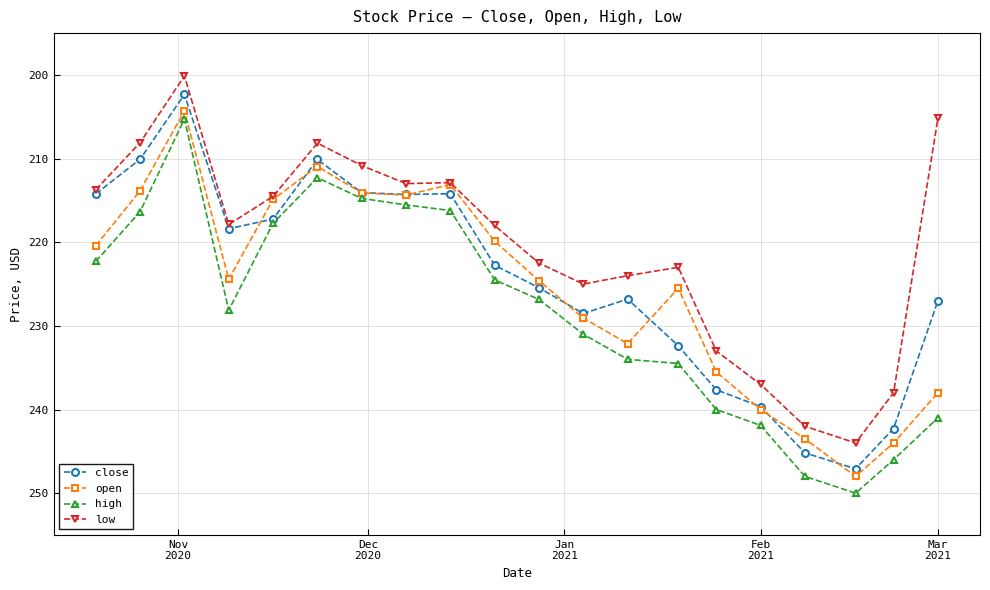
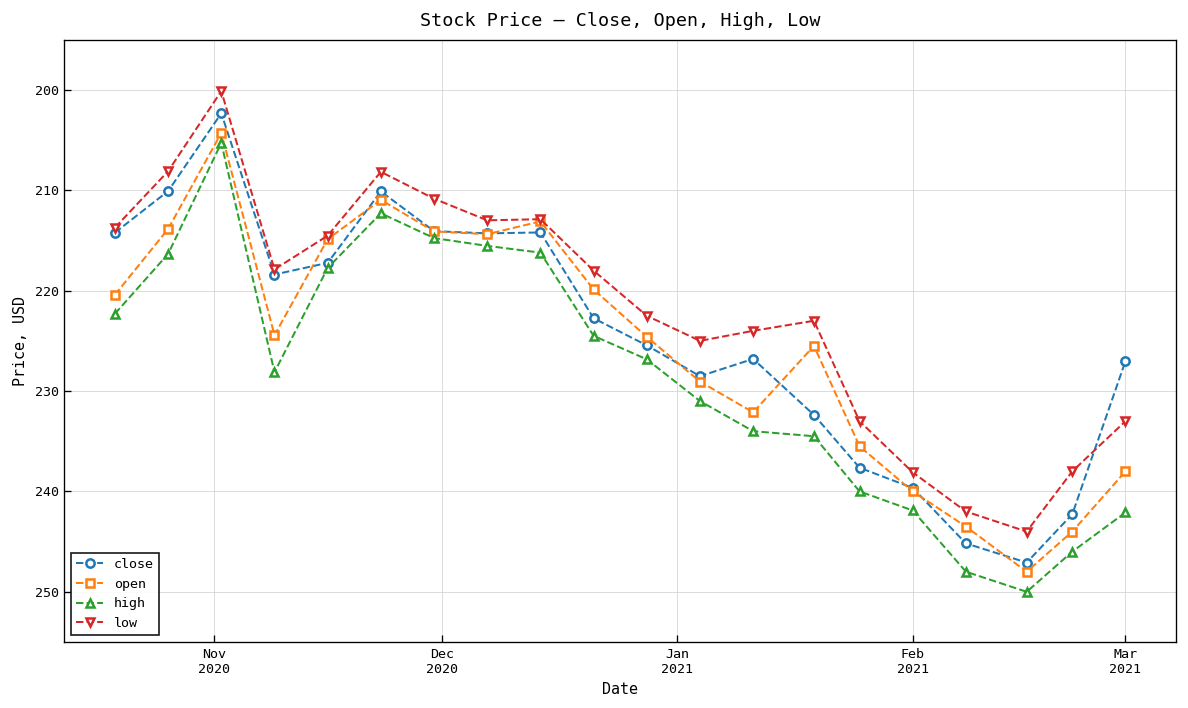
  {
    "close": {
      "Feb 2021": 240,
      "Mar 2021": 227
    },
    "open": {
      "Feb 2021": 240,
      "Mar 2021": 238
    },
    "high": {
      "Feb 2021": 242,
-     "Mar 2021": 241
+     "Mar 2021": 242
    },
    "low": {
-     "Feb 2021": 237,
-     "Mar 2021": 205
+     "Feb 2021": 238,
+     "Mar 2021": 233
    }
  }
